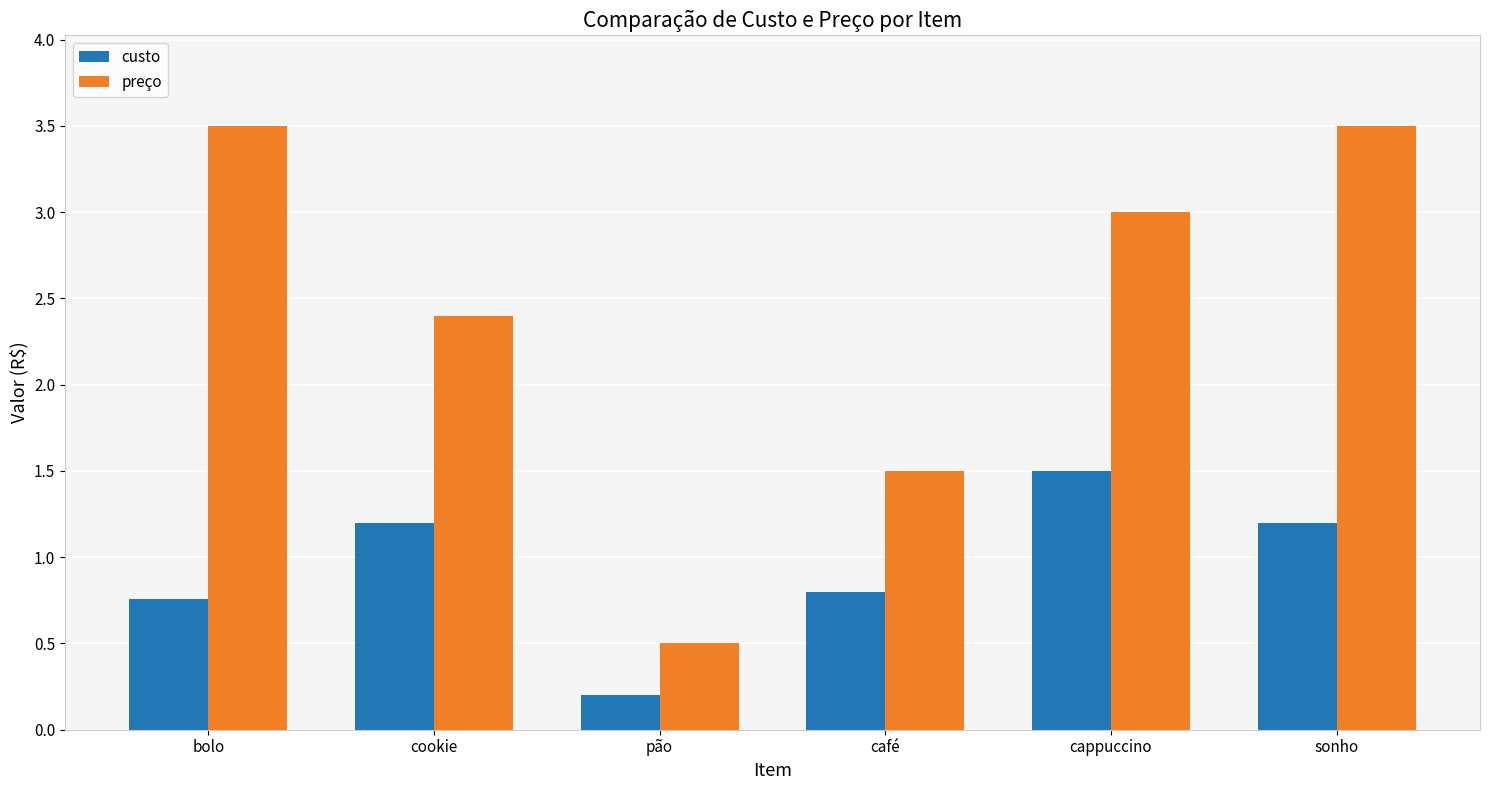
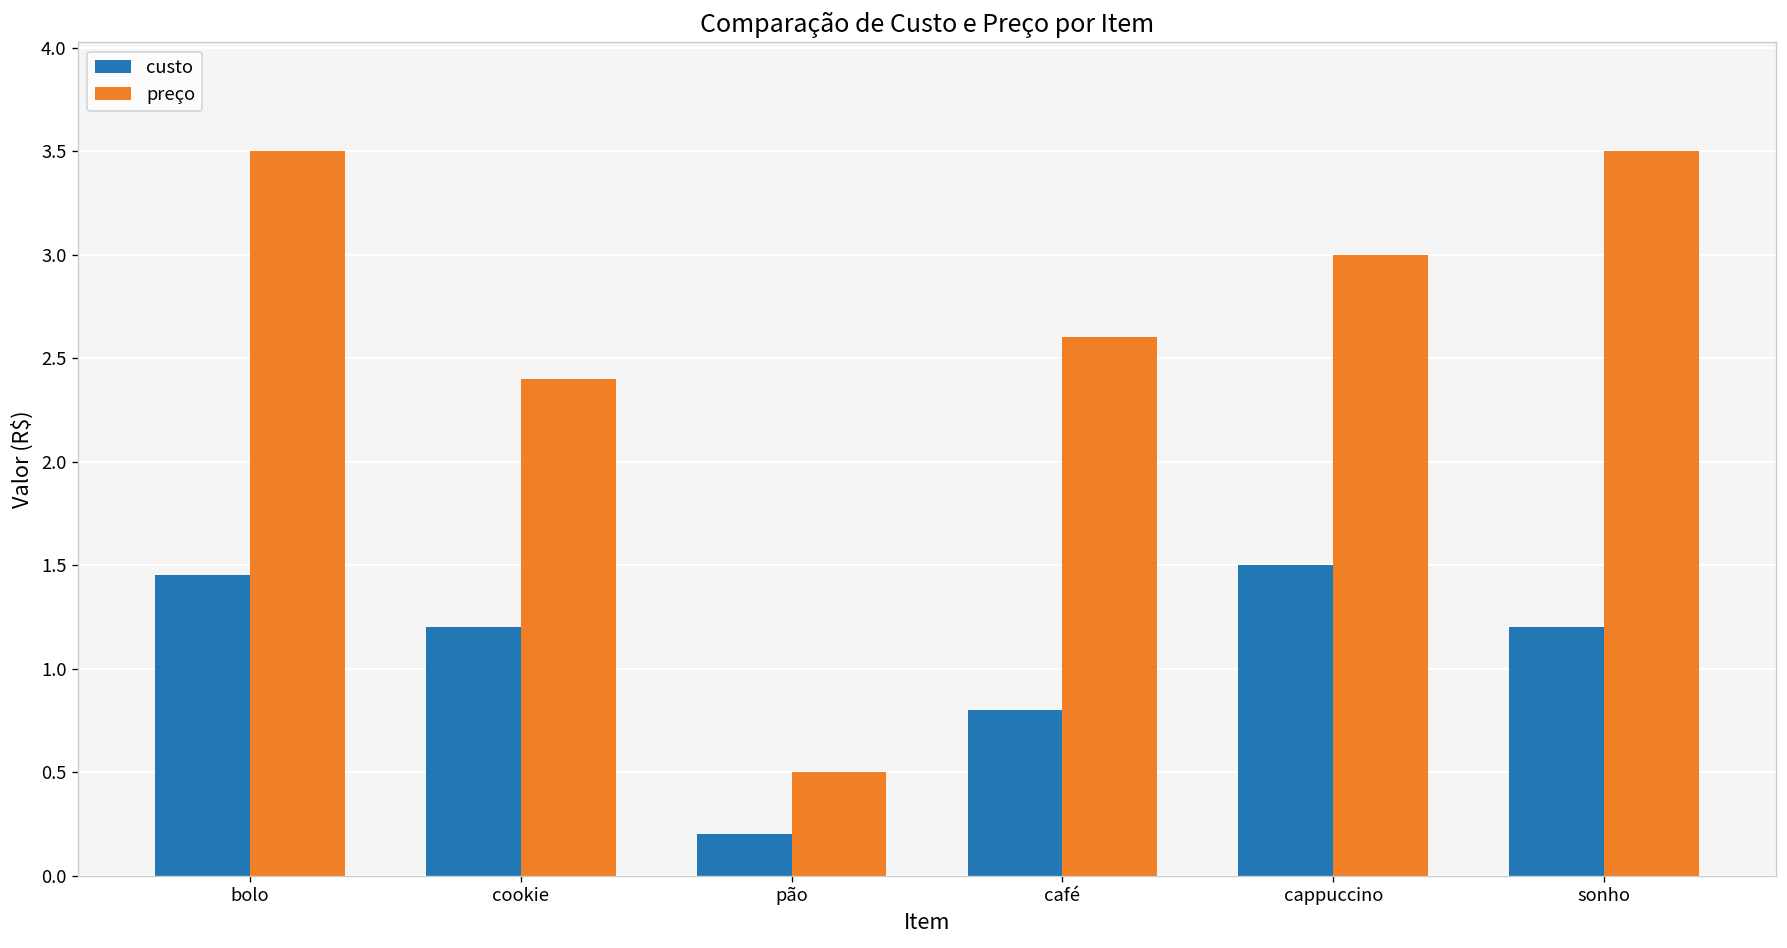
  {
    "custo": {
-     "bolo": 0.76,
+     "bolo": 1.45,
      "cookie": 1.20,
      "pão": 0.20,
      "café": 0.80,
      "cappuccino": 1.50,
      "sonho": 1.20
    },
    "preço": {
      "bolo": 3.5,
      "cookie": 2.4,
      "pão": 0.5,
-     "café": 1.5,
+     "café": 2.6,
      "cappuccino": 3.0,
      "sonho": 3.5
    }
  }
